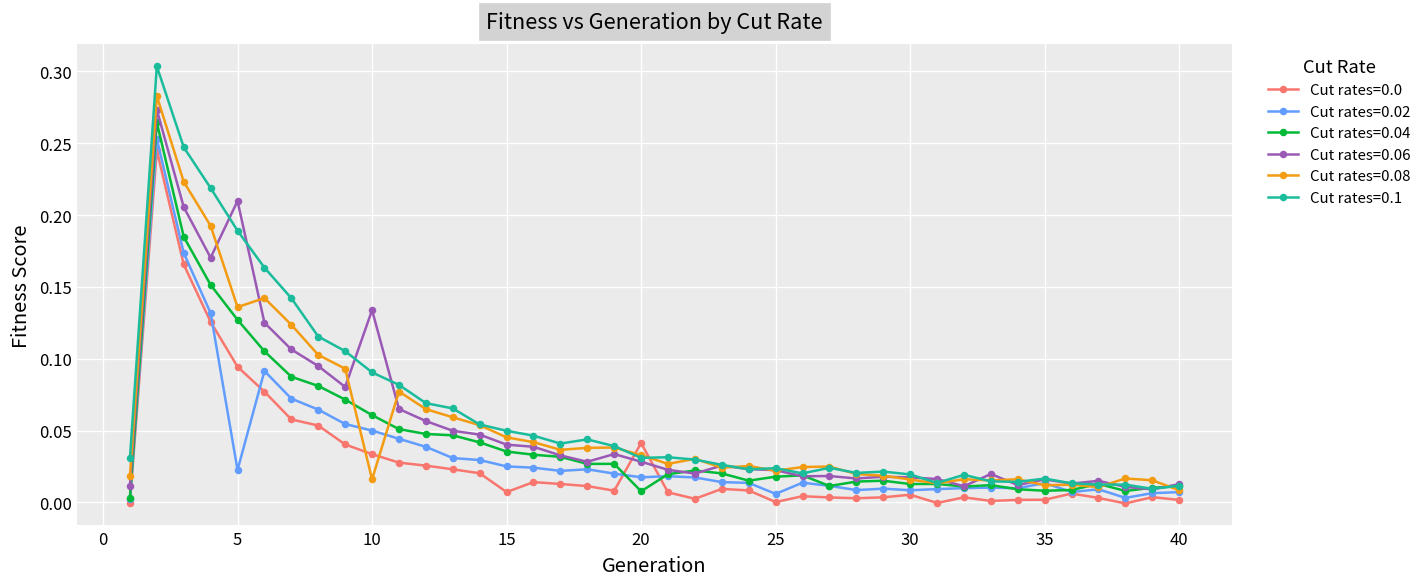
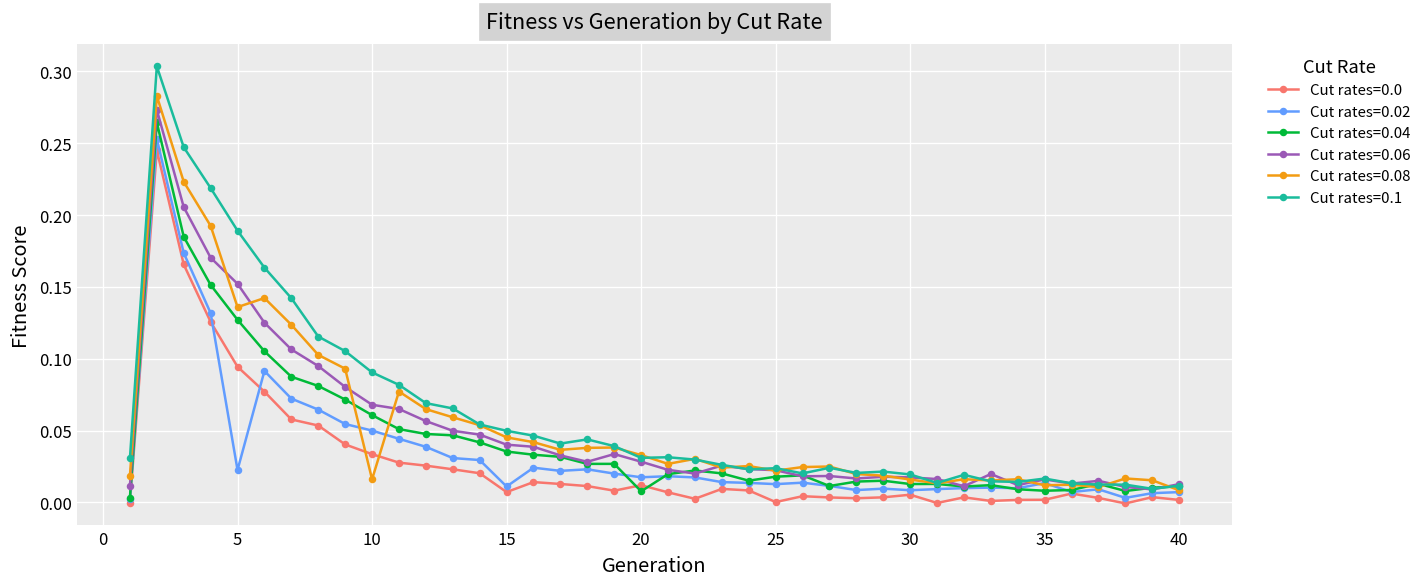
  {
    "Cut rates=0.0": {
      "5": 0.094,
      "10": 0.034,
      "15": 0.007,
-     "20": 0.041,
+     "20": 0.012,
      "25": 0.000,
      "30": 0.005,
      "35": 0.002,
      "40": 0.002
    },
    "Cut rates=0.02": {
      "5": 0.023,
      "10": 0.050,
-     "15": 0.025,
+     "15": 0.011,
      "20": 0.017,
-     "25": 0.006,
+     "25": 0.013,
      "30": 0.008
    },
    "Cut rates=0.04": {
      "5": 0.127,
      "10": 0.061,
      "15": 0.035,
      "20": 0.008,
      "25": 0.018,
      "30": 0.013,
      "35": 0.008
    },
    "Cut rates=0.06": {
-     "5": 0.210,
-     "10": 0.134,
+     "5": 0.152,
+     "10": 0.068,
      "15": 0.040,
      "20": 0.028
    },
    "Cut rates=0.08": {
      "5": 0.136,
      "10": 0.016,
      "15": 0.045
    },
    "Cut rates=0.1": {
      "5": 0.189,
      "10": 0.090,
      "15": 0.050
    }
  }
